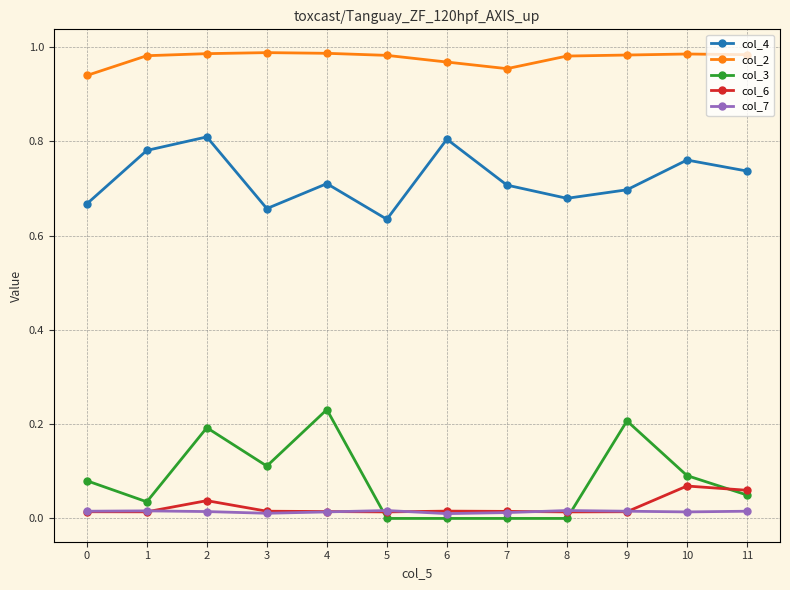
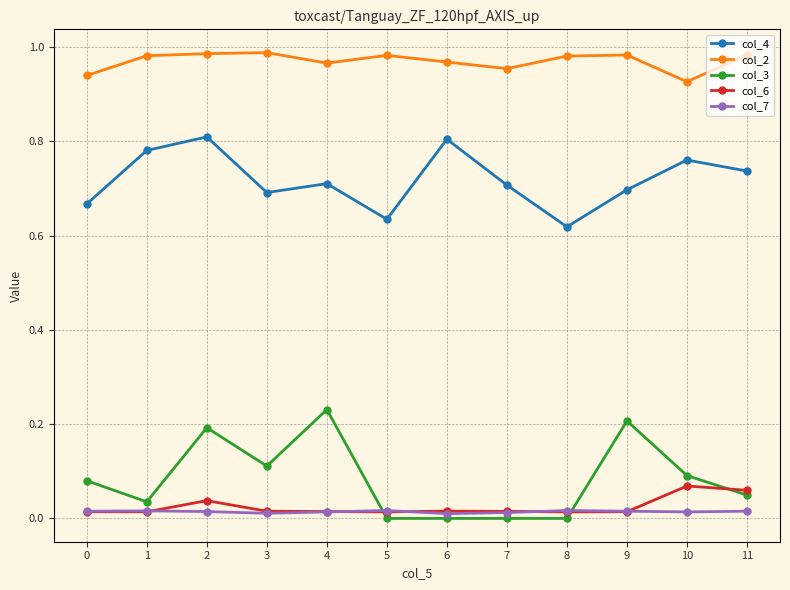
  {
    "col_4": {
      "0": 0.67,
      "1": 0.78,
      "2": 0.81,
-     "3": 0.66,
+     "3": 0.69,
      "4": 0.71,
      "5": 0.63,
      "6": 0.80,
      "7": 0.71,
-     "8": 0.68,
+     "8": 0.62,
      "9": 0.70,
      "10": 0.76,
      "11": 0.74
    },
    "col_2": {
      "0": 0.94,
      "1": 0.98,
      "2": 0.99,
      "3": 0.99,
-     "4": 0.99,
+     "4": 0.97,
      "5": 0.98,
      "6": 0.97,
      "7": 0.95,
      "8": 0.98,
      "9": 0.98,
-     "10": 0.99
+     "10": 0.93
    },
    "col_3": {
      "0": 0.08,
      "1": 0.04,
      "2": 0.19,
      "3": 0.11,
      "4": 0.23,
      "5": 0.00,
      "6": 0.00,
      "7": 0.00,
      "8": 0.00,
      "9": 0.21,
      "10": 0.09,
      "11": 0.05
    },
    "col_6": {
      "2": 0.04,
      "10": 0.07,
      "11": 0.06
    },
    "col_7": {
      "2": 0.01,
      "10": 0.01,
      "11": 0.02
    }
  }
